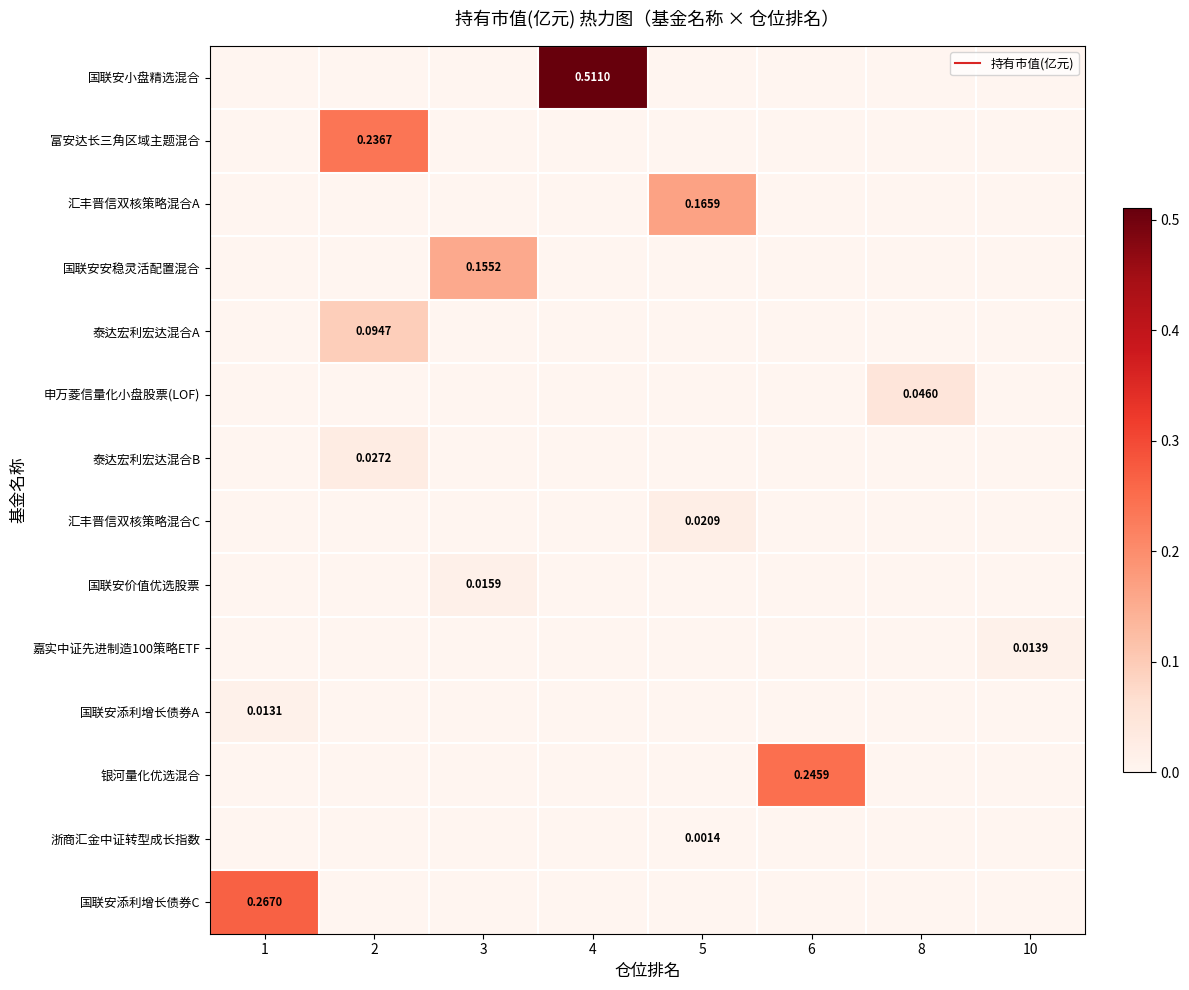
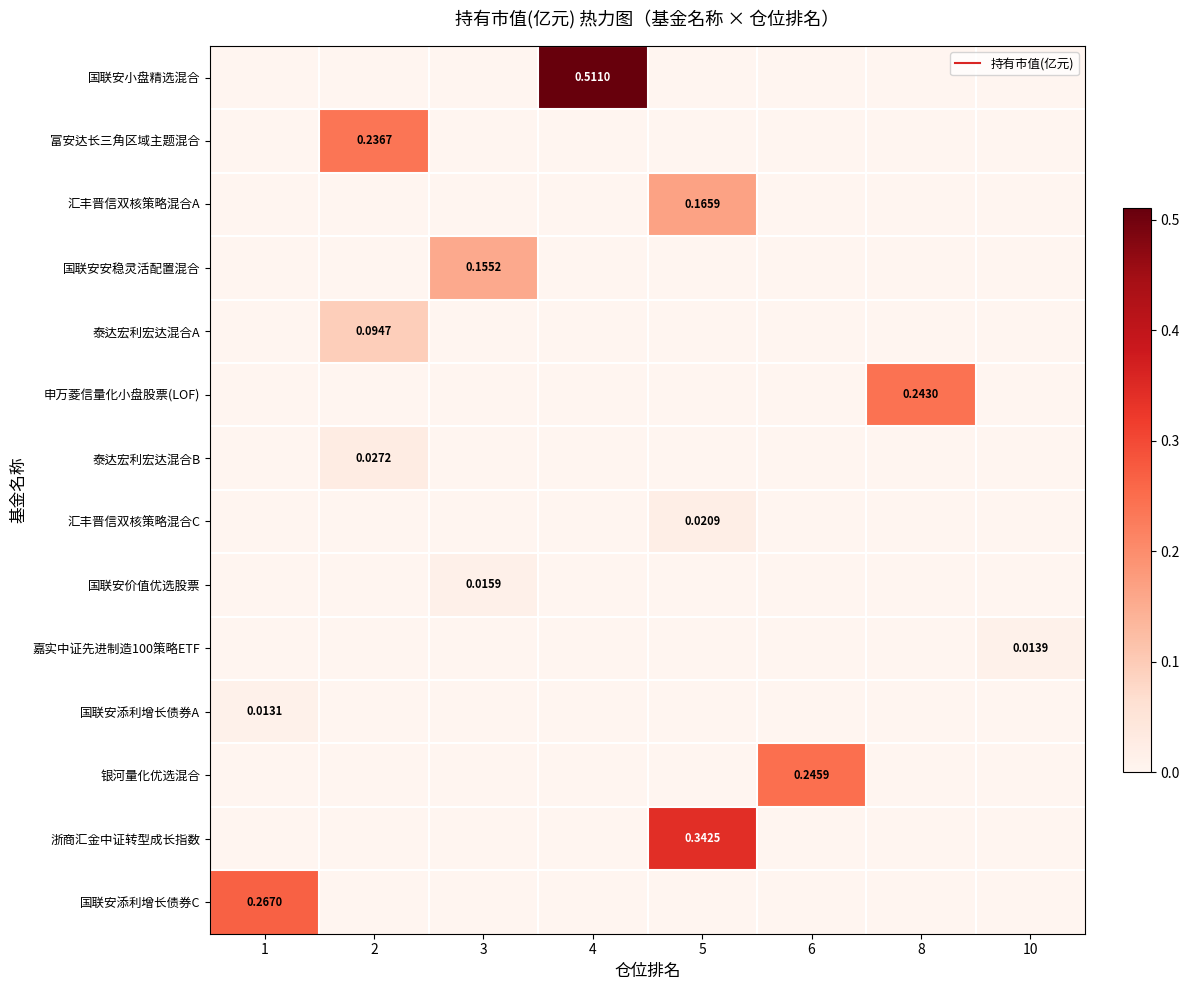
  {
    "国联安小盘精选混合": {
      "4": 0.5110
    },
    "富安达长三角区域主题混合": {
      "2": 0.2367
    },
    "汇丰晋信双核策略混合A": {
      "5": 0.1659
    },
    "国联安安稳灵活配置混合": {
      "3": 0.1552
    },
    "泰达宏利宏达混合A": {
      "2": 0.0947
    },
    "申万菱信量化小盘股票(LOF)": {
-     "8": 0.0460
+     "8": 0.2430
    },
    "泰达宏利宏达混合B": {
      "2": 0.0272
    },
    "汇丰晋信双核策略混合C": {
      "5": 0.0209
    },
    "国联安价值优选股票": {
      "3": 0.0159
    },
    "嘉实中证先进制造100策略ETF": {
      "10": 0.0139
    },
    "国联安添利增长债券A": {
      "1": 0.0131
    },
    "银河量化优选混合": {
      "6": 0.2459
    },
    "浙商汇金中证转型成长指数": {
-     "5": 0.0014
+     "5": 0.3425
    },
    "国联安添利增长债券C": {
      "1": 0.2670
    }
  }
